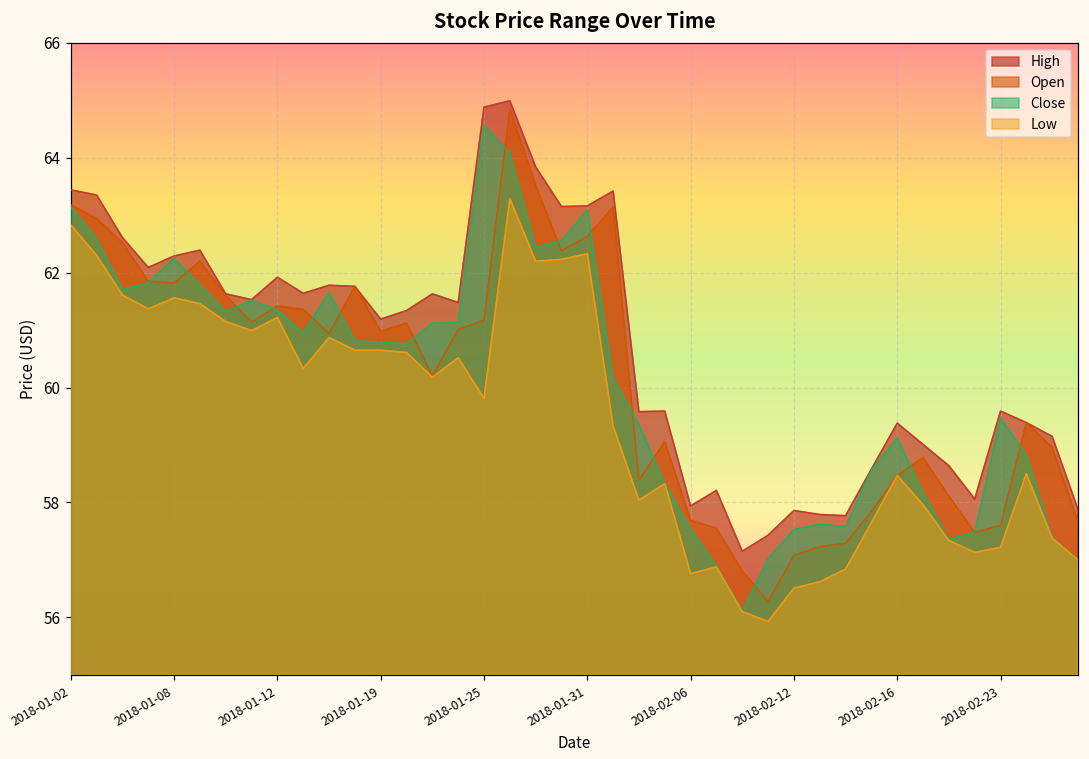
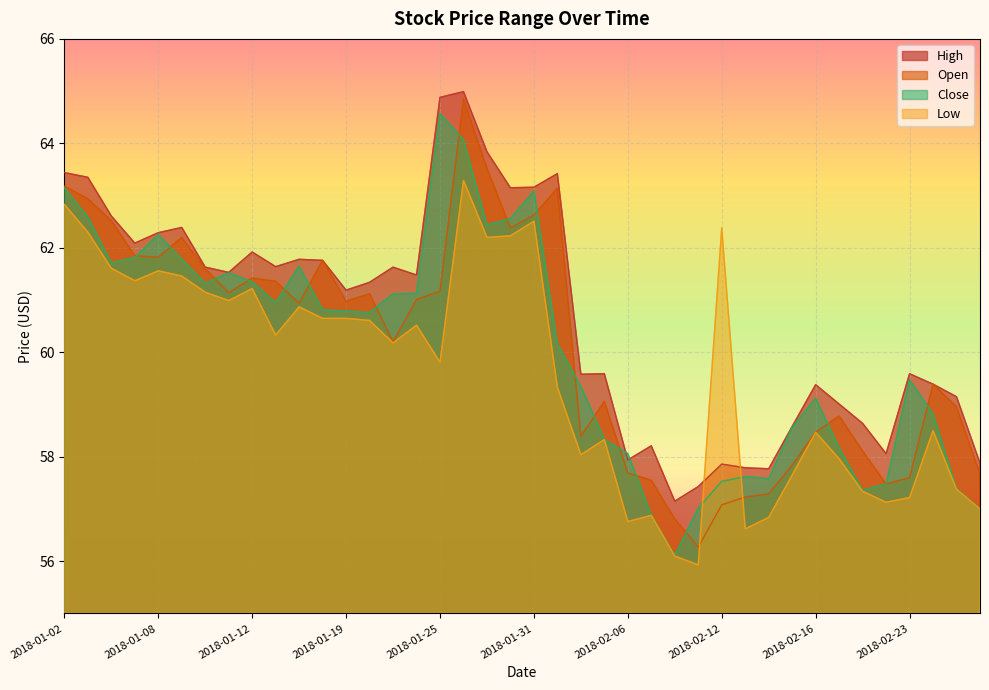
  {
    "Close": {
      "2018-01-12": 61.4,
      "2018-01-19": 60.8,
      "2018-01-25": 64.6,
      "2018-01-31": 63.1,
-     "2018-02-06": 57.5,
+     "2018-02-06": 58.1,
      "2018-02-12": 57.5,
      "2018-02-16": 59.1,
      "2018-02-23": 59.5
    },
    "Low": {
      "2018-01-02": 62.8,
      "2018-01-08": 61.6,
      "2018-01-12": 61.2,
      "2018-01-19": 60.7,
      "2018-01-25": 59.8,
-     "2018-01-31": 62.3,
+     "2018-01-31": 62.5,
      "2018-02-06": 56.8,
-     "2018-02-12": 56.5,
+     "2018-02-12": 62.4,
      "2018-02-23": 57.2
    }
  }
